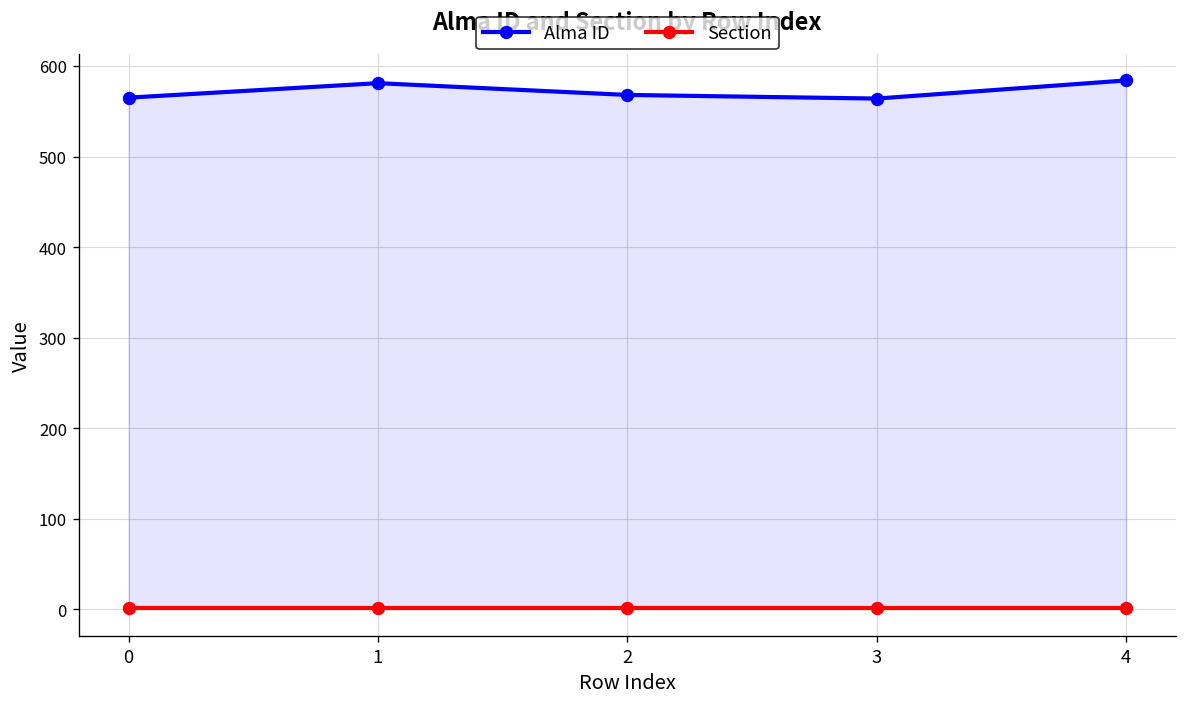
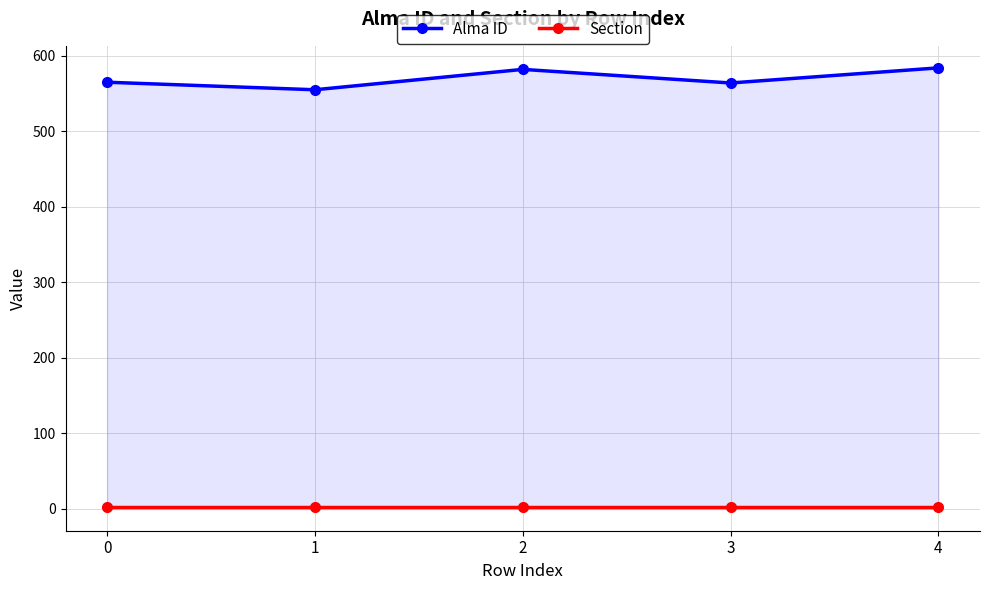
  {
    "Alma ID": {
      "0": 570,
-     "1": 580,
-     "2": 570,
+     "1": 560,
+     "2": 580,
      "3": 560,
      "4": 580
    },
    "Section": {
      "0": 0,
      "1": 0,
      "2": 0,
      "3": 0,
      "4": 0
    }
  }
